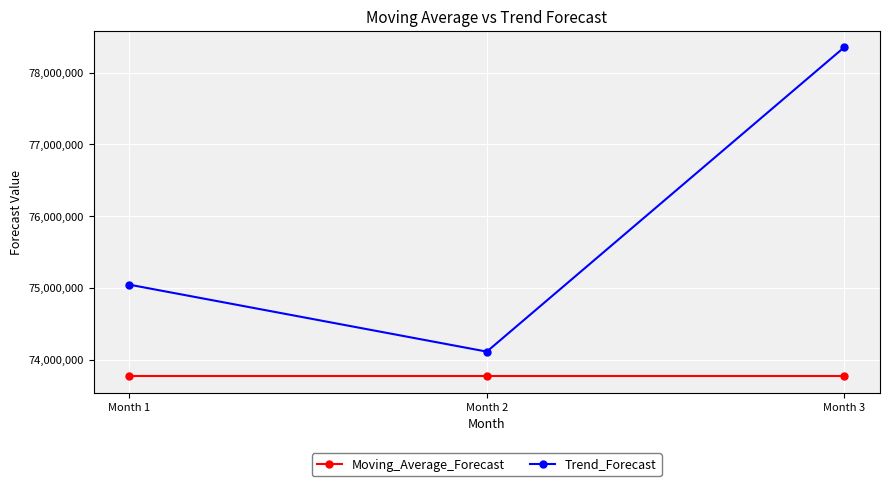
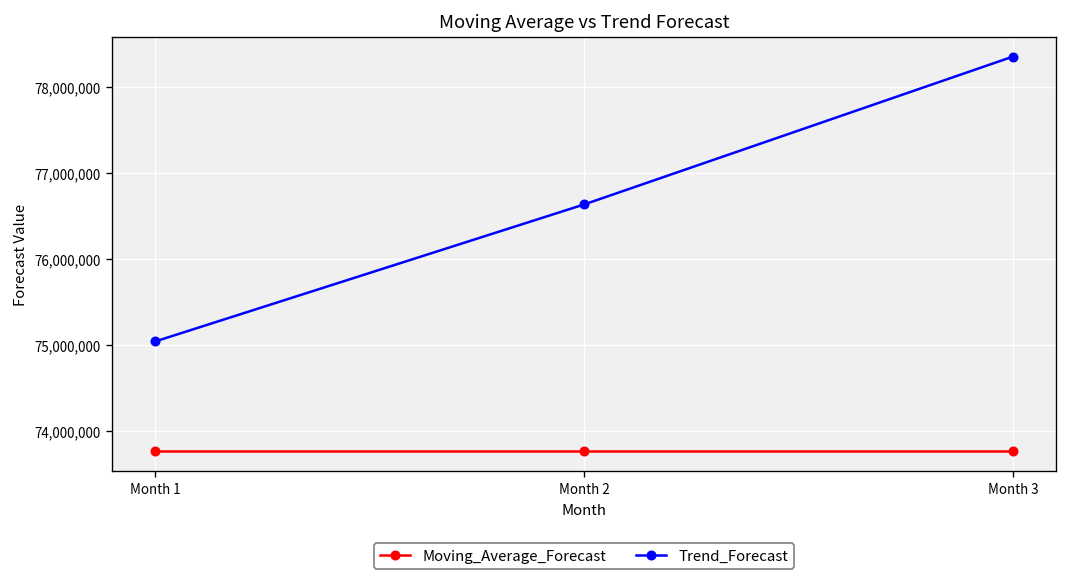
  {
    "Moving_Average_Forecast": {
      "Month 1": "73,800,000",
      "Month 2": "73,800,000",
      "Month 3": "73,800,000"
    },
    "Trend_Forecast": {
      "Month 1": "75,000,000",
-     "Month 2": "74,100,000",
+     "Month 2": "76,600,000",
      "Month 3": "78,400,000"
    }
  }
